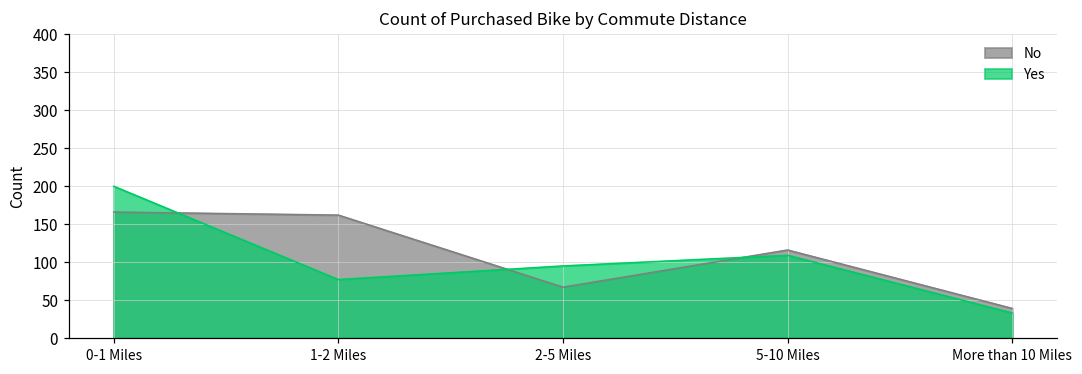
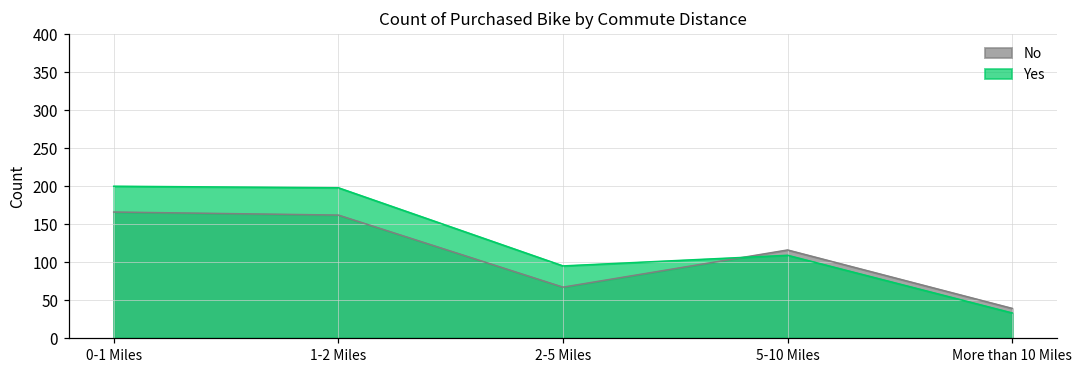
  {
    "No": {
      "0-1 Miles": 170,
      "1-2 Miles": 160,
      "2-5 Miles": 70,
      "5-10 Miles": 120,
      "More than 10 Miles": 40
    },
    "Yes": {
      "0-1 Miles": 200,
-     "1-2 Miles": 80,
+     "1-2 Miles": 200,
      "2-5 Miles": 100,
      "5-10 Miles": 110,
      "More than 10 Miles": 30
    }
  }
